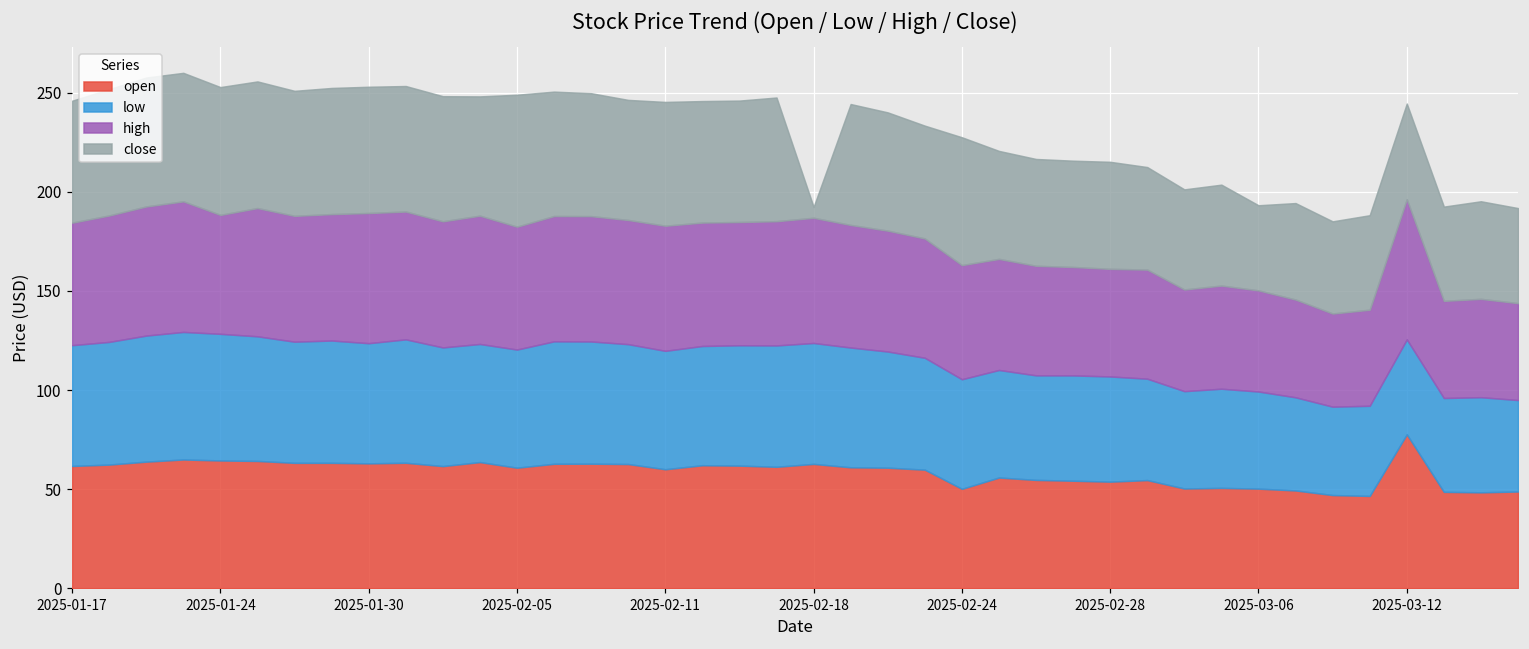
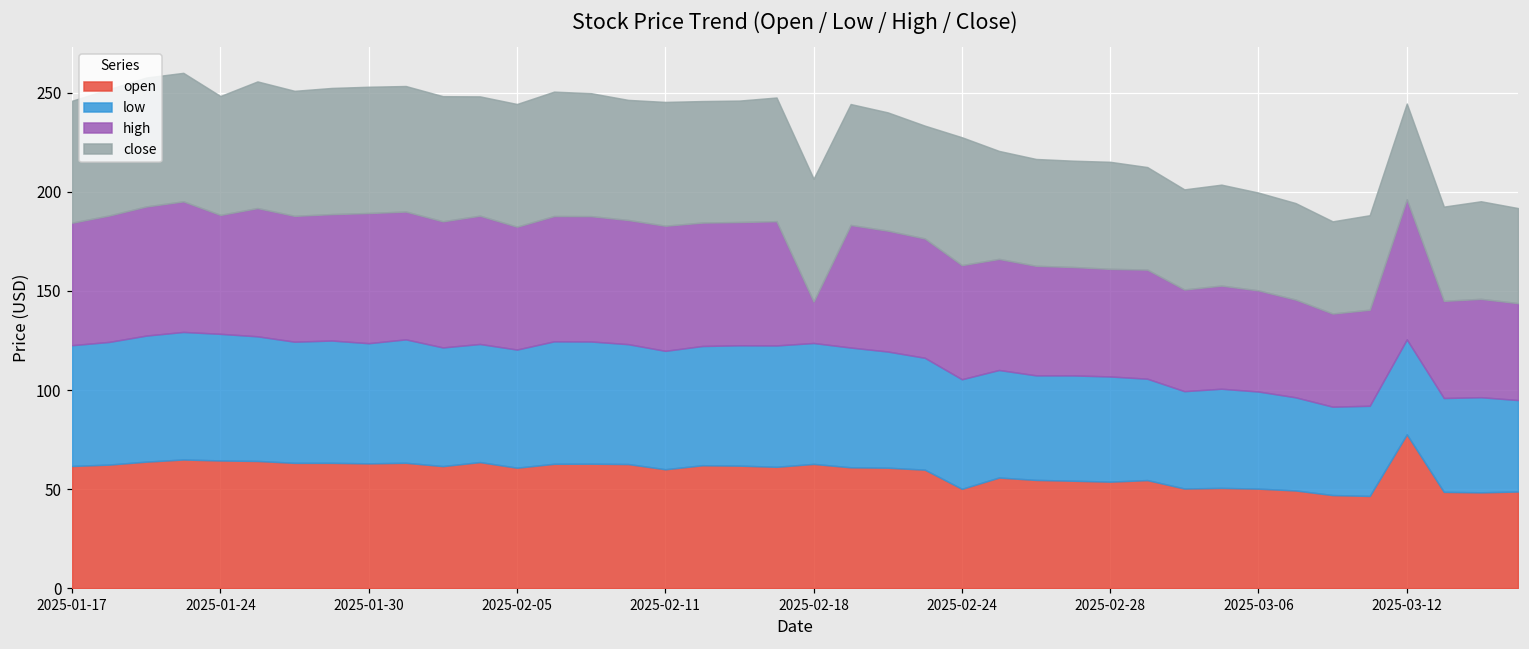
  {
    "open": {
      "2025-01-17": 62,
      "2025-01-24": 64,
      "2025-01-30": 63,
      "2025-02-05": 61,
      "2025-02-11": 60,
      "2025-02-18": 63,
      "2025-02-24": 50,
      "2025-02-28": 54,
      "2025-03-06": 50,
      "2025-03-12": 78
    },
    "low": {
      "2025-01-17": 61,
      "2025-01-24": 64,
      "2025-01-30": 61,
      "2025-02-05": 60,
      "2025-02-11": 60,
      "2025-02-18": 61,
      "2025-02-24": 55,
      "2025-02-28": 53,
      "2025-03-06": 49,
      "2025-03-12": 48
    },
    "high": {
      "2025-01-17": 62,
      "2025-01-24": 60,
      "2025-01-30": 66,
      "2025-02-05": 62,
      "2025-02-11": 63,
-     "2025-02-18": 63,
+     "2025-02-18": 21,
      "2025-02-24": 58,
      "2025-02-28": 54,
      "2025-03-06": 51,
      "2025-03-12": 71
    },
    "close": {
      "2025-01-17": 62,
-     "2025-01-24": 64,
+     "2025-01-24": 60,
      "2025-01-30": 64,
-     "2025-02-05": 67,
+     "2025-02-05": 62,
      "2025-02-11": 62,
-     "2025-02-18": 5,
+     "2025-02-18": 62,
      "2025-02-24": 65,
      "2025-02-28": 54,
-     "2025-03-06": 43,
+     "2025-03-06": 49,
      "2025-03-12": 48
    }
  }
